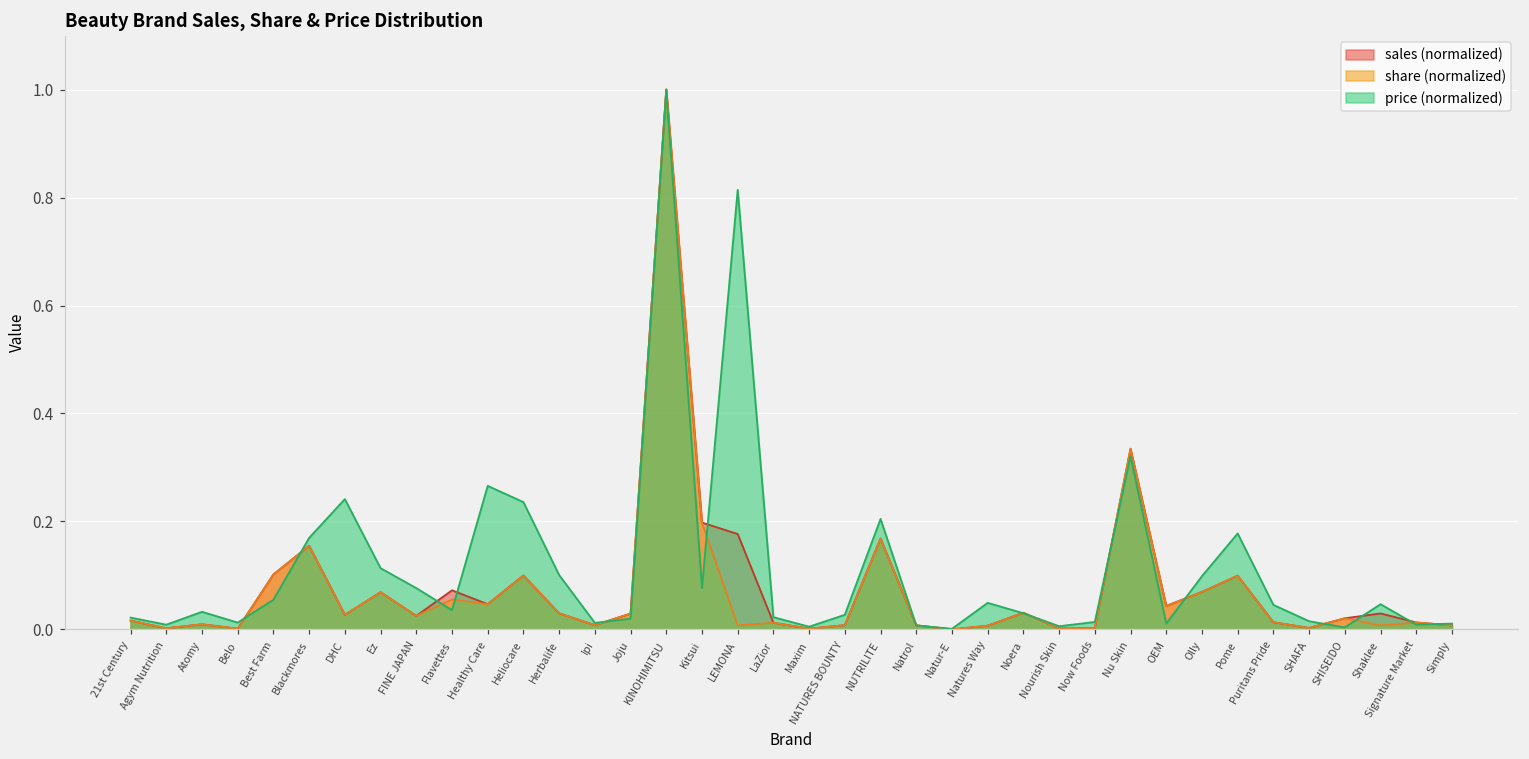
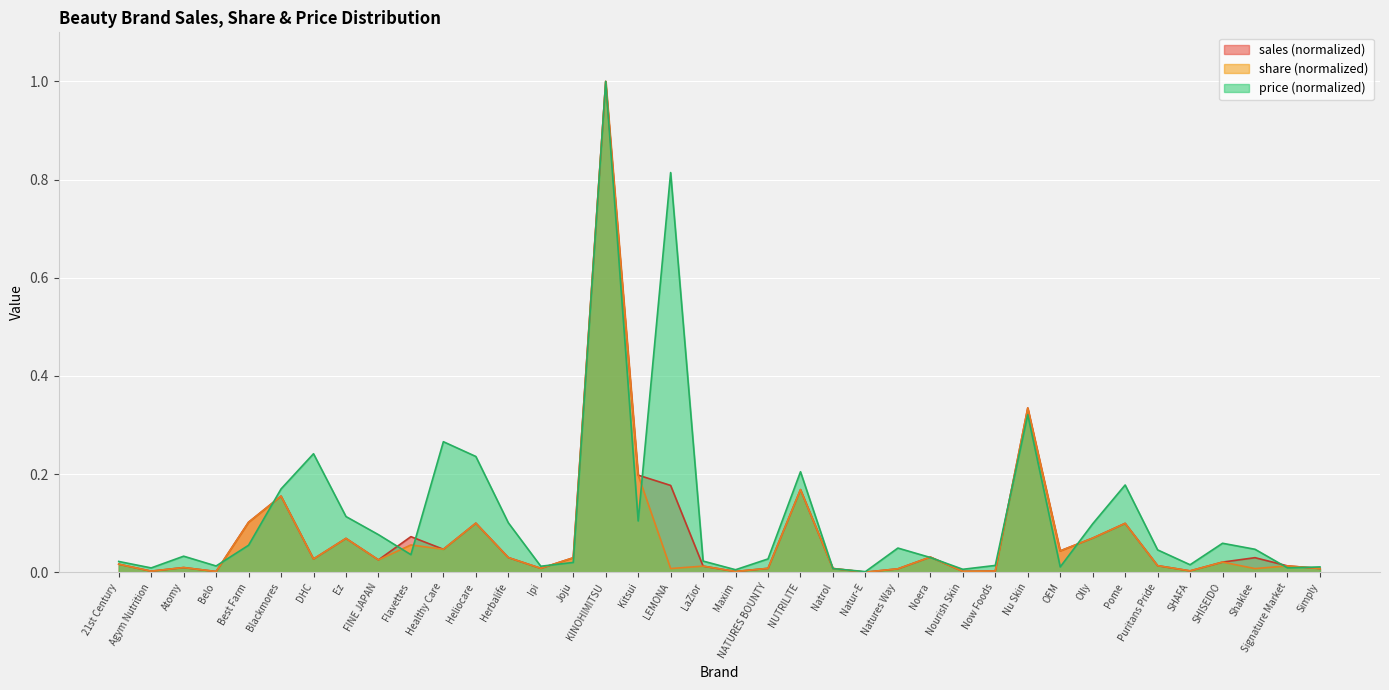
  {
    "sales (normalized)": {
      "Flavettes": 0.07,
      "LEMONA": 0.18,
      "Shaklee": 0.03
    },
    "share (normalized)": {
      "Flavettes": 0.06,
      "LEMONA": 0.01,
      "Shaklee": 0.01
    },
    "price (normalized)": {
      "21st Century": 0.02,
      "Agym Nutrition": 0.01,
      "Atomy": 0.03,
      "Belo": 0.01,
      "Best Farm": 0.05,
      "Blackmores": 0.17,
      "DHC": 0.24,
      "Ez": 0.11,
      "FINE JAPAN": 0.08,
      "Flavettes": 0.04,
      "Healthy Care": 0.27,
      "Heliocare": 0.24,
      "Herbalife": 0.10,
      "Joju": 0.02,
-     "Kitsui": 0.08,
+     "Kitsui": 0.10,
      "LEMONA": 0.81,
      "LaZior": 0.02,
      "NATURES BOUNTY": 0.03,
      "NUTRILITE": 0.20,
      "Natures Way": 0.05,
      "Now Foods": 0.01,
      "Nu Skin": 0.32,
      "OEM": 0.01,
      "Olly": 0.10,
      "Pome": 0.18,
      "Puritans Pride": 0.05,
      "SHAFA": 0.02,
-     "SHISEIDO": 0.00,
+     "SHISEIDO": 0.06,
      "Shaklee": 0.05
    }
  }
